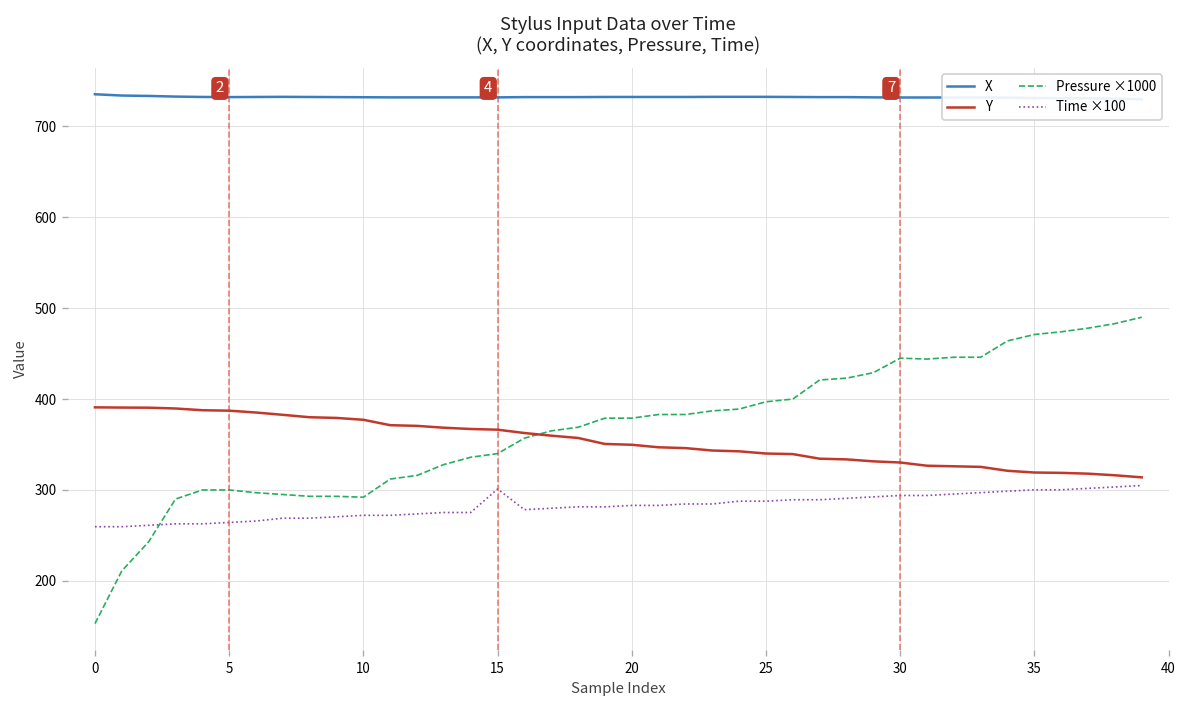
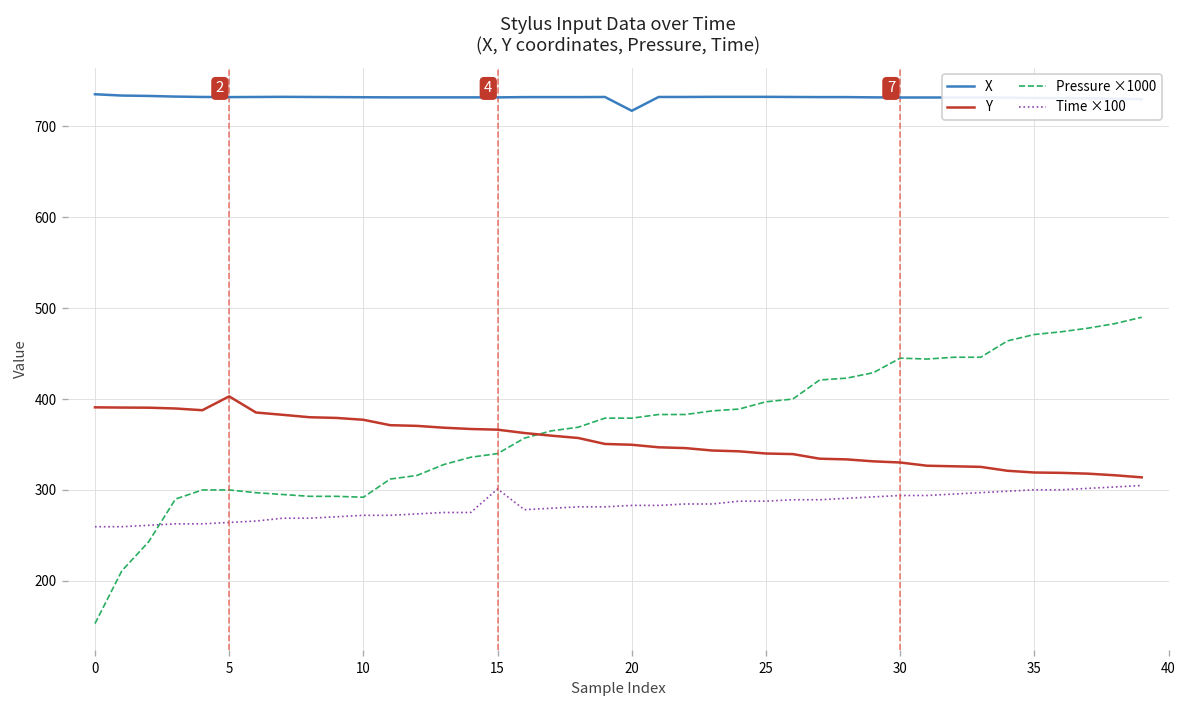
  {
    "X": {
      "0": 740,
      "10": 730,
-     "20": 730,
+     "20": 720,
      "25": 730
    },
    "Y": {
      "0": 390,
-     "5": 390,
+     "5": 400,
      "10": 380,
      "15": 370,
      "20": 350,
      "25": 340,
      "30": 330,
      "35": 320
    },
    "Pressure ×1000": {
      "0": 150,
      "5": 300,
      "10": 290,
      "15": 340,
      "20": 380,
      "25": 400,
      "30": 450,
      "35": 470
    },
    "Time ×100": {
      "0": 260,
      "5": 260,
      "10": 270,
      "15": 300,
      "20": 280,
      "25": 290,
      "30": 290,
      "35": 300
    }
  }
